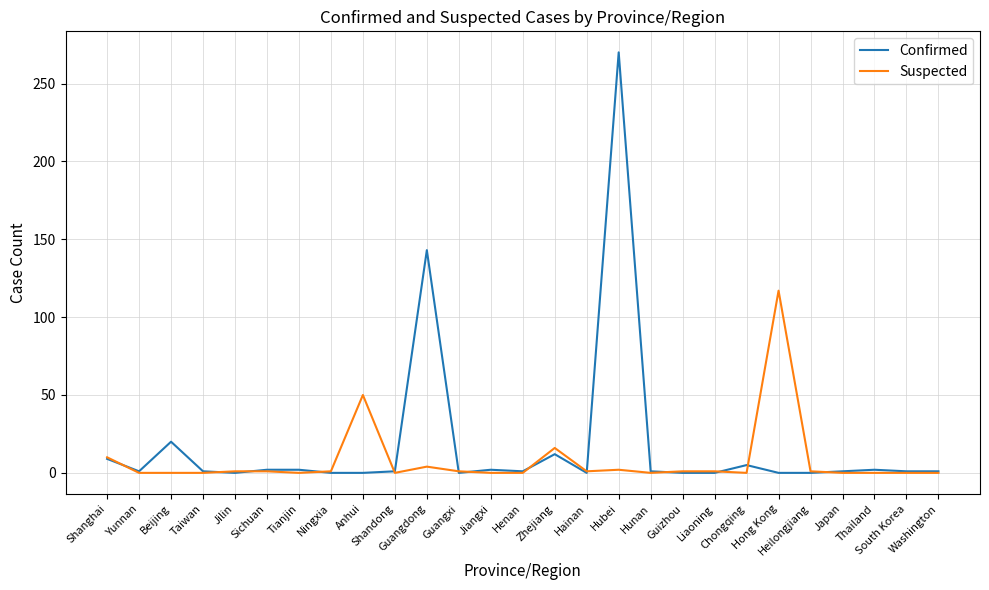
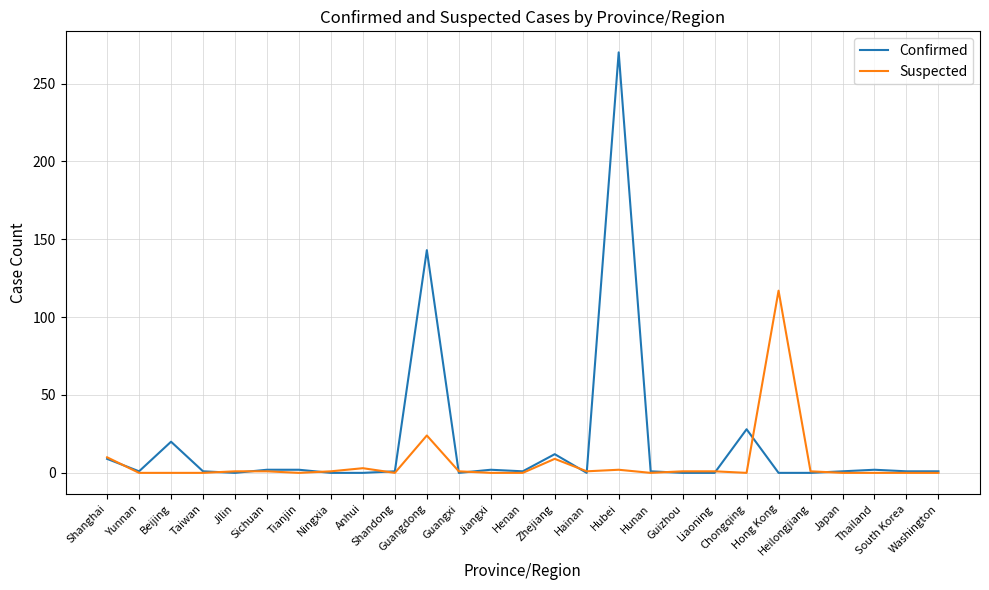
  {
    "Confirmed": {
      "Beijing": 20,
      "Tianjin": 2,
      "Anhui": 0,
      "Guangdong": 143,
      "Jiangxi": 2,
      "Zhejiang": 12,
      "Hubei": 270,
-     "Chongqing": 5,
+     "Chongqing": 28,
      "Hong Kong": 0,
      "Thailand": 2
    },
    "Suspected": {
      "Beijing": 0,
      "Tianjin": 0,
-     "Anhui": 50,
-     "Guangdong": 4,
+     "Anhui": 3,
+     "Guangdong": 24,
      "Jiangxi": 0,
-     "Zhejiang": 16,
+     "Zhejiang": 9,
      "Hubei": 2,
      "Chongqing": 0,
      "Hong Kong": 117,
      "Thailand": 0
    }
  }
